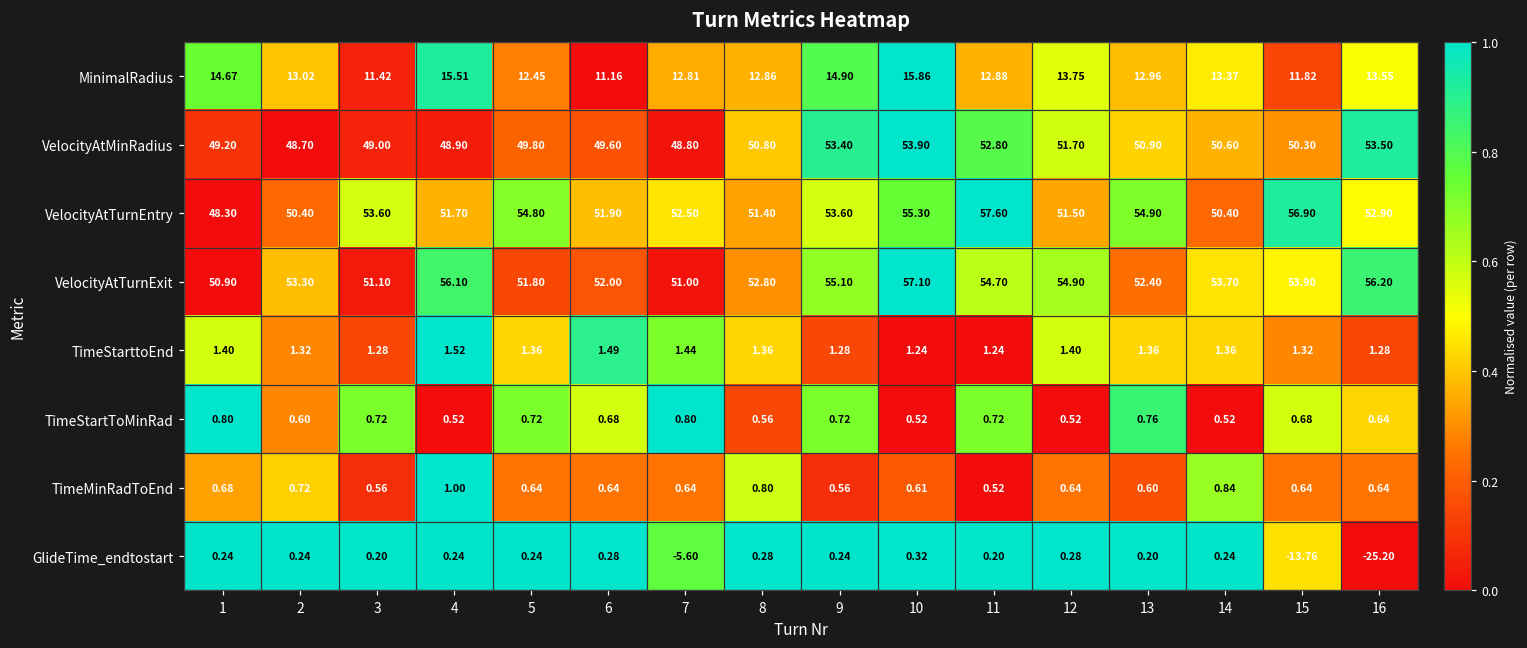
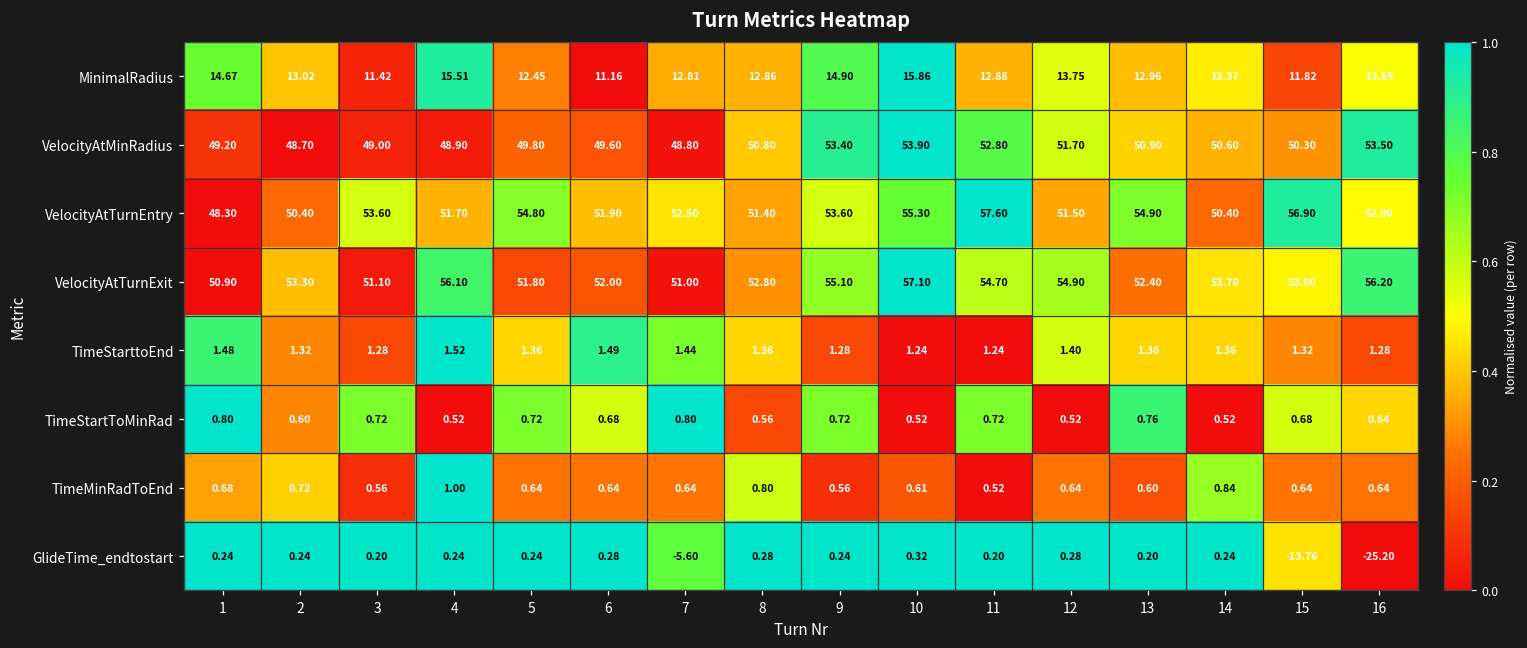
  {
    "MinimalRadius": {
      "1": 14.67,
      "2": 13.02,
      "3": 11.42,
      "4": 15.51,
      "5": 12.45,
      "6": 11.16,
      "7": 12.81,
      "8": 12.86,
      "9": 14.90,
      "10": 15.86,
      "11": 12.88,
      "12": 13.75,
      "13": 12.96,
      "14": 13.37,
      "15": 11.82,
      "16": 13.55
    },
    "VelocityAtMinRadius": {
      "1": 49.20,
      "2": 48.70,
      "3": 49.00,
      "4": 48.90,
      "5": 49.80,
      "6": 49.60,
      "7": 48.80,
      "8": 50.80,
      "9": 53.40,
      "10": 53.90,
      "11": 52.80,
      "12": 51.70,
      "13": 50.90,
      "14": 50.60,
      "15": 50.30,
      "16": 53.50
    },
    "VelocityAtTurnEntry": {
      "1": 48.30,
      "2": 50.40,
      "3": 53.60,
      "4": 51.70,
      "5": 54.80,
      "6": 51.90,
      "7": 52.50,
      "8": 51.40,
      "9": 53.60,
      "10": 55.30,
      "11": 57.60,
      "12": 51.50,
      "13": 54.90,
      "14": 50.40,
      "15": 56.90,
      "16": 52.90
    },
    "VelocityAtTurnExit": {
      "1": 50.90,
      "2": 53.30,
      "3": 51.10,
      "4": 56.10,
      "5": 51.80,
      "6": 52.00,
      "7": 51.00,
      "8": 52.80,
      "9": 55.10,
      "10": 57.10,
      "11": 54.70,
      "12": 54.90,
      "13": 52.40,
      "14": 53.70,
      "15": 53.90,
      "16": 56.20
    },
    "TimeStarttoEnd": {
-     "1": 1.40,
+     "1": 1.48,
      "2": 1.32,
      "3": 1.28,
      "4": 1.52,
      "5": 1.36,
      "6": 1.49,
      "7": 1.44,
      "8": 1.36,
      "9": 1.28,
      "10": 1.24,
      "11": 1.24,
      "12": 1.40,
      "13": 1.36,
      "14": 1.36,
      "15": 1.32,
      "16": 1.28
    },
    "TimeStartToMinRad": {
      "1": 0.80,
      "2": 0.60,
      "3": 0.72,
      "4": 0.52,
      "5": 0.72,
      "6": 0.68,
      "7": 0.80,
      "8": 0.56,
      "9": 0.72,
      "10": 0.52,
      "11": 0.72,
      "12": 0.52,
      "13": 0.76,
      "14": 0.52,
      "15": 0.68,
      "16": 0.64
    },
    "TimeMinRadToEnd": {
      "1": 0.68,
      "2": 0.72,
      "3": 0.56,
      "4": 1.00,
      "5": 0.64,
      "6": 0.64,
      "7": 0.64,
      "8": 0.80,
      "9": 0.56,
      "10": 0.61,
      "11": 0.52,
      "12": 0.64,
      "13": 0.60,
      "14": 0.84,
      "15": 0.64,
      "16": 0.64
    },
    "GlideTime_endtostart": {
      "1": 0.24,
      "2": 0.24,
      "3": 0.20,
      "4": 0.24,
      "5": 0.24,
      "6": 0.28,
      "7": -5.60,
      "8": 0.28,
      "9": 0.24,
      "10": 0.32,
      "11": 0.20,
      "12": 0.28,
      "13": 0.20,
      "14": 0.24,
      "15": -13.76,
      "16": -25.20
    }
  }
